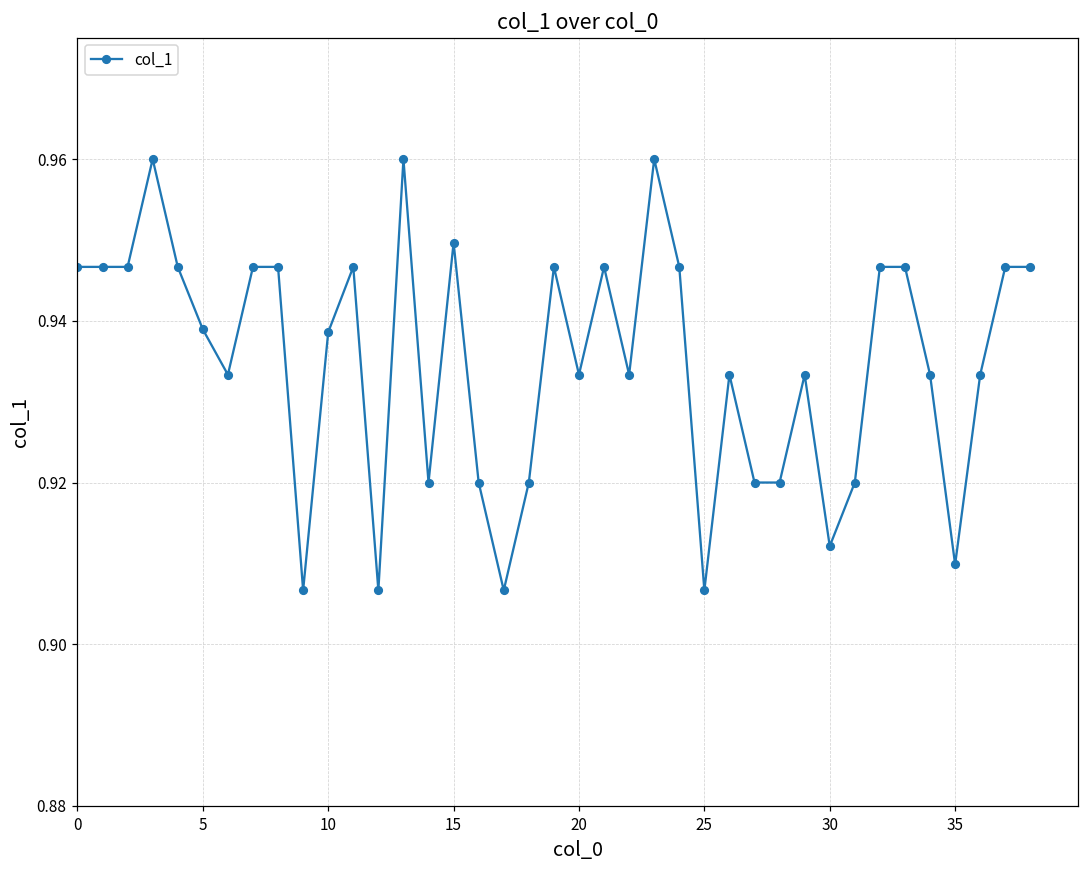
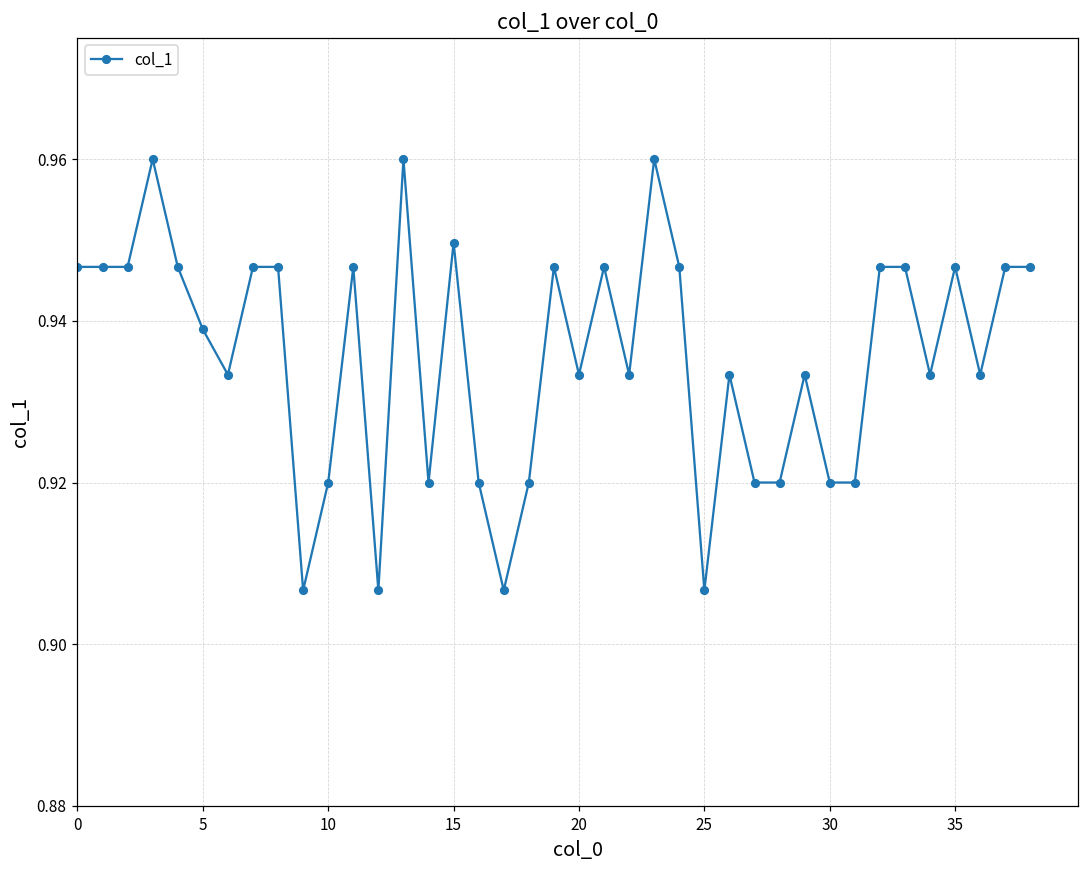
  {
    "0": 0.947,
    "5": 0.939,
-   "10": 0.939,
+   "10": 0.920,
    "15": 0.950,
    "20": 0.933,
    "25": 0.907,
-   "30": 0.912,
-   "35": 0.910
+   "30": 0.920,
+   "35": 0.947
  }
